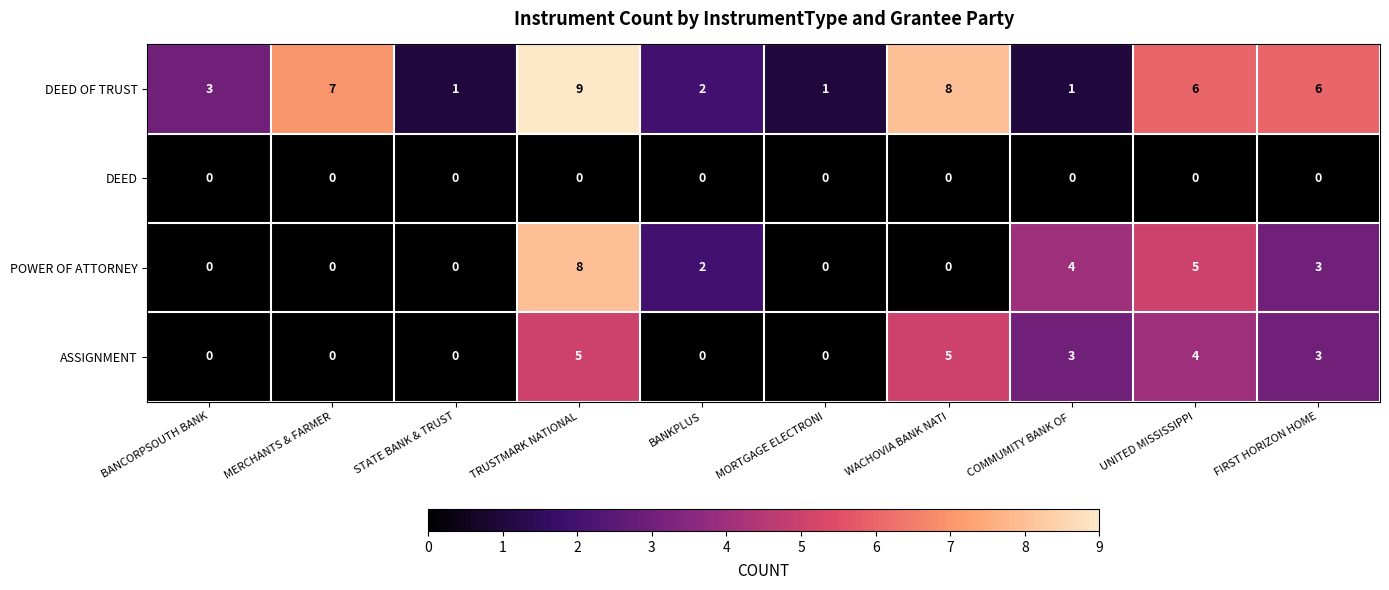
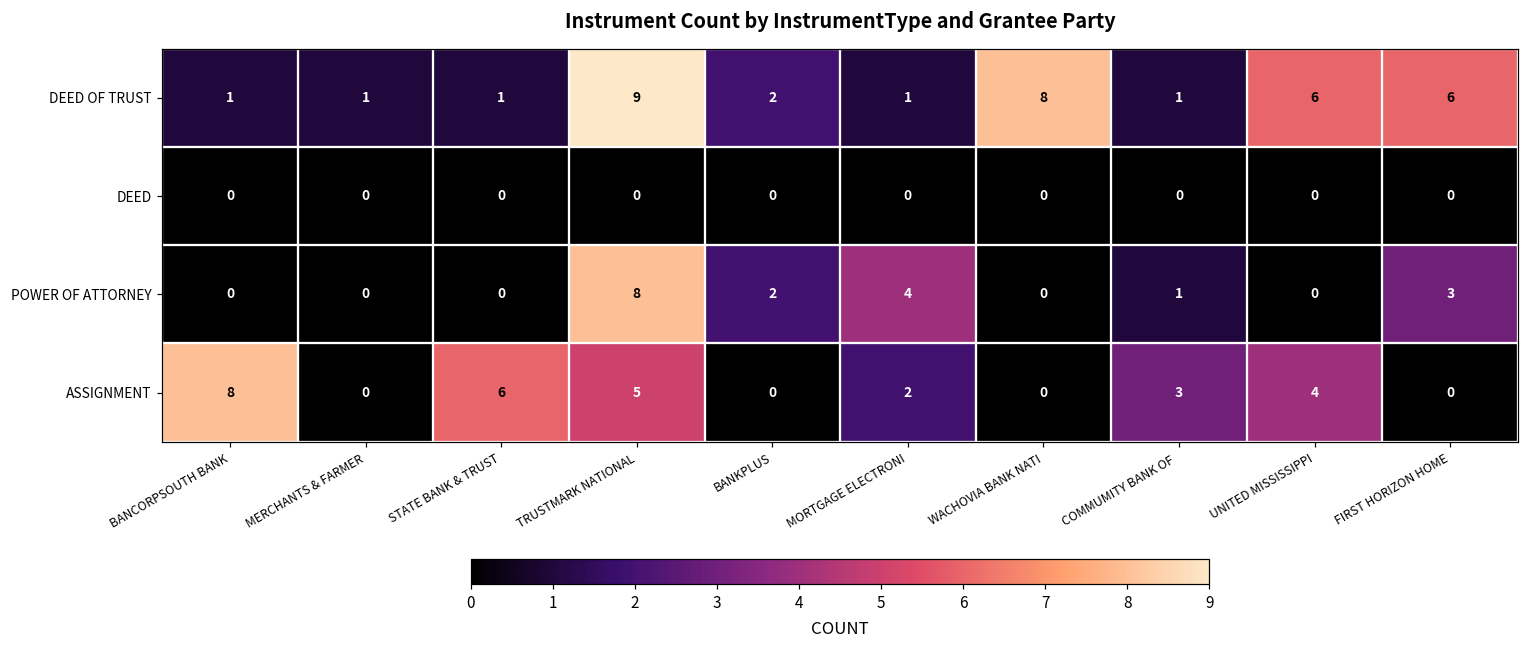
  {
    "DEED OF TRUST": {
-     "BANCORPSOUTH BANK": 3,
-     "MERCHANTS & FARMER": 7,
+     "BANCORPSOUTH BANK": 1,
+     "MERCHANTS & FARMER": 1,
      "STATE BANK & TRUST": 1,
      "TRUSTMARK NATIONAL": 9,
      "BANKPLUS": 2,
      "MORTGAGE ELECTRONI": 1,
      "WACHOVIA BANK NATI": 8,
      "COMMUMITY BANK OF": 1,
      "UNITED MISSISSIPPI": 6,
      "FIRST HORIZON HOME": 6
    },
    "DEED": {
      "BANCORPSOUTH BANK": 0,
      "MERCHANTS & FARMER": 0,
      "STATE BANK & TRUST": 0,
      "TRUSTMARK NATIONAL": 0,
      "BANKPLUS": 0,
      "MORTGAGE ELECTRONI": 0,
      "WACHOVIA BANK NATI": 0,
      "COMMUMITY BANK OF": 0,
      "UNITED MISSISSIPPI": 0,
      "FIRST HORIZON HOME": 0
    },
    "POWER OF ATTORNEY": {
      "BANCORPSOUTH BANK": 0,
      "MERCHANTS & FARMER": 0,
      "STATE BANK & TRUST": 0,
      "TRUSTMARK NATIONAL": 8,
      "BANKPLUS": 2,
-     "MORTGAGE ELECTRONI": 0,
+     "MORTGAGE ELECTRONI": 4,
      "WACHOVIA BANK NATI": 0,
-     "COMMUMITY BANK OF": 4,
-     "UNITED MISSISSIPPI": 5,
+     "COMMUMITY BANK OF": 1,
+     "UNITED MISSISSIPPI": 0,
      "FIRST HORIZON HOME": 3
    },
    "ASSIGNMENT": {
-     "BANCORPSOUTH BANK": 0,
+     "BANCORPSOUTH BANK": 8,
      "MERCHANTS & FARMER": 0,
-     "STATE BANK & TRUST": 0,
+     "STATE BANK & TRUST": 6,
      "TRUSTMARK NATIONAL": 5,
      "BANKPLUS": 0,
-     "MORTGAGE ELECTRONI": 0,
-     "WACHOVIA BANK NATI": 5,
+     "MORTGAGE ELECTRONI": 2,
+     "WACHOVIA BANK NATI": 0,
      "COMMUMITY BANK OF": 3,
      "UNITED MISSISSIPPI": 4,
-     "FIRST HORIZON HOME": 3
+     "FIRST HORIZON HOME": 0
    }
  }
